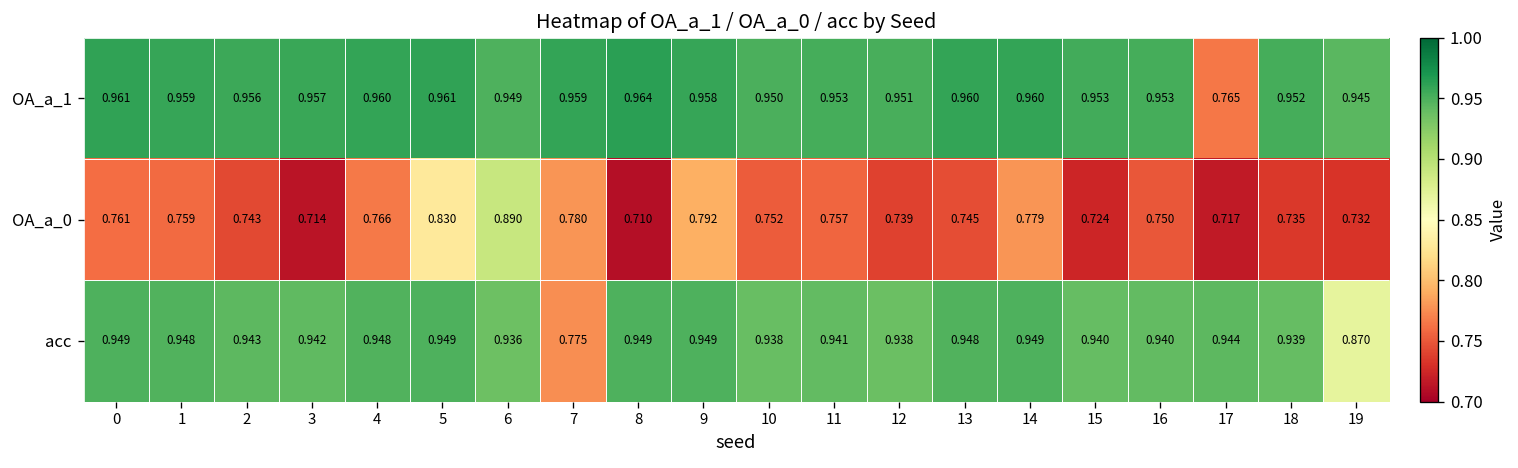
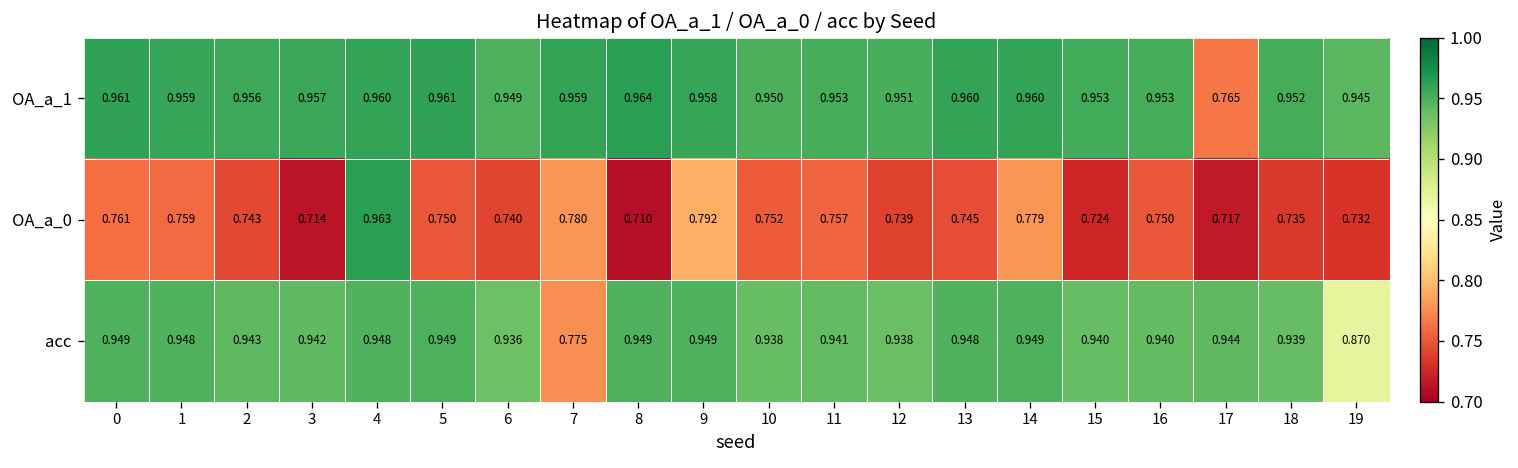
  {
    "OA_a_1": {
      "0": 0.961,
      "1": 0.959,
      "2": 0.956,
      "3": 0.957,
      "4": 0.960,
      "5": 0.961,
      "6": 0.949,
      "7": 0.959,
      "8": 0.964,
      "9": 0.958,
      "10": 0.950,
      "11": 0.953,
      "12": 0.951,
      "13": 0.960,
      "14": 0.960,
      "15": 0.953,
      "16": 0.953,
      "17": 0.765,
      "18": 0.952,
      "19": 0.945
    },
    "OA_a_0": {
      "0": 0.761,
      "1": 0.759,
      "2": 0.743,
      "3": 0.714,
-     "4": 0.766,
-     "5": 0.830,
-     "6": 0.890,
+     "4": 0.963,
+     "5": 0.750,
+     "6": 0.740,
      "7": 0.780,
      "8": 0.710,
      "9": 0.792,
      "10": 0.752,
      "11": 0.757,
      "12": 0.739,
      "13": 0.745,
      "14": 0.779,
      "15": 0.724,
      "16": 0.750,
      "17": 0.717,
      "18": 0.735,
      "19": 0.732
    },
    "acc": {
      "0": 0.949,
      "1": 0.948,
      "2": 0.943,
      "3": 0.942,
      "4": 0.948,
      "5": 0.949,
      "6": 0.936,
      "7": 0.775,
      "8": 0.949,
      "9": 0.949,
      "10": 0.938,
      "11": 0.941,
      "12": 0.938,
      "13": 0.948,
      "14": 0.949,
      "15": 0.940,
      "16": 0.940,
      "17": 0.944,
      "18": 0.939,
      "19": 0.870
    }
  }
